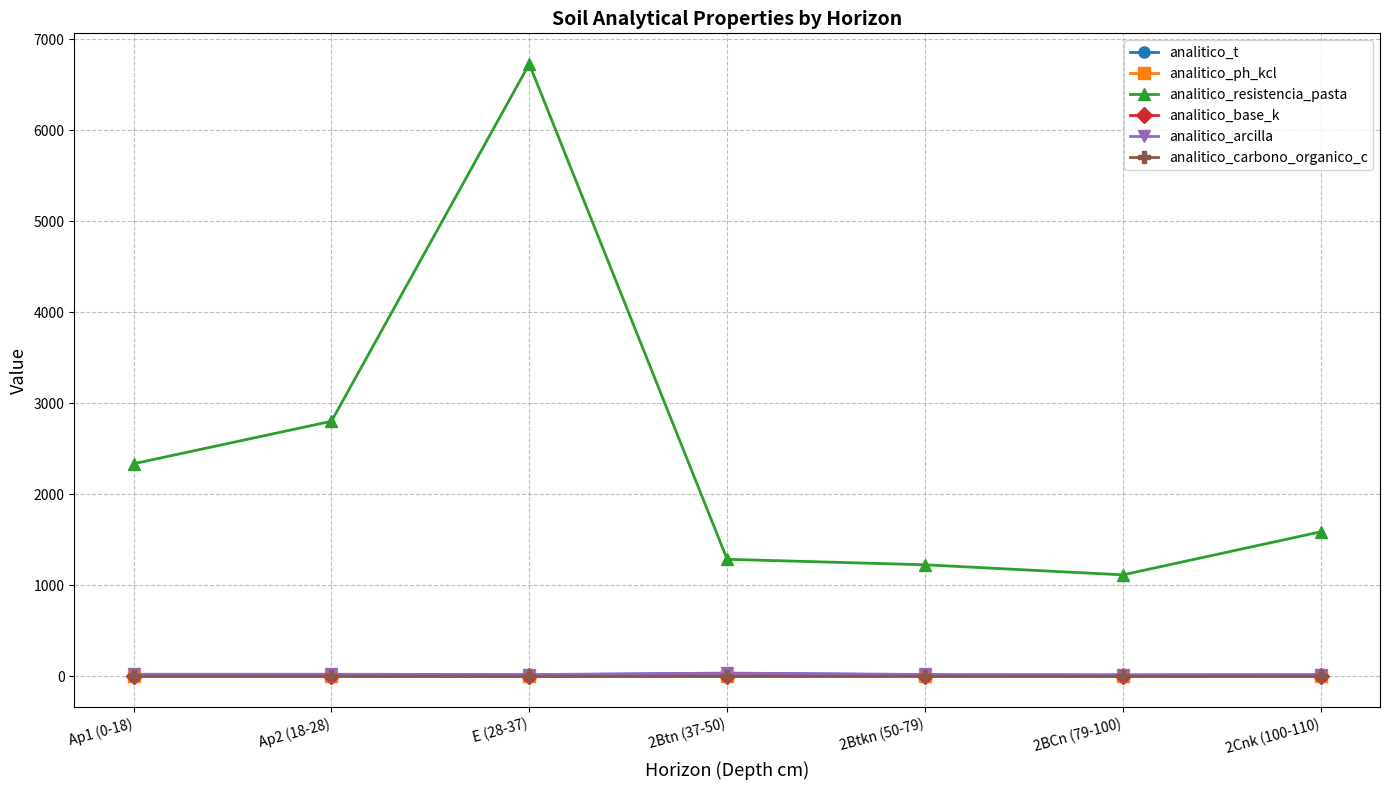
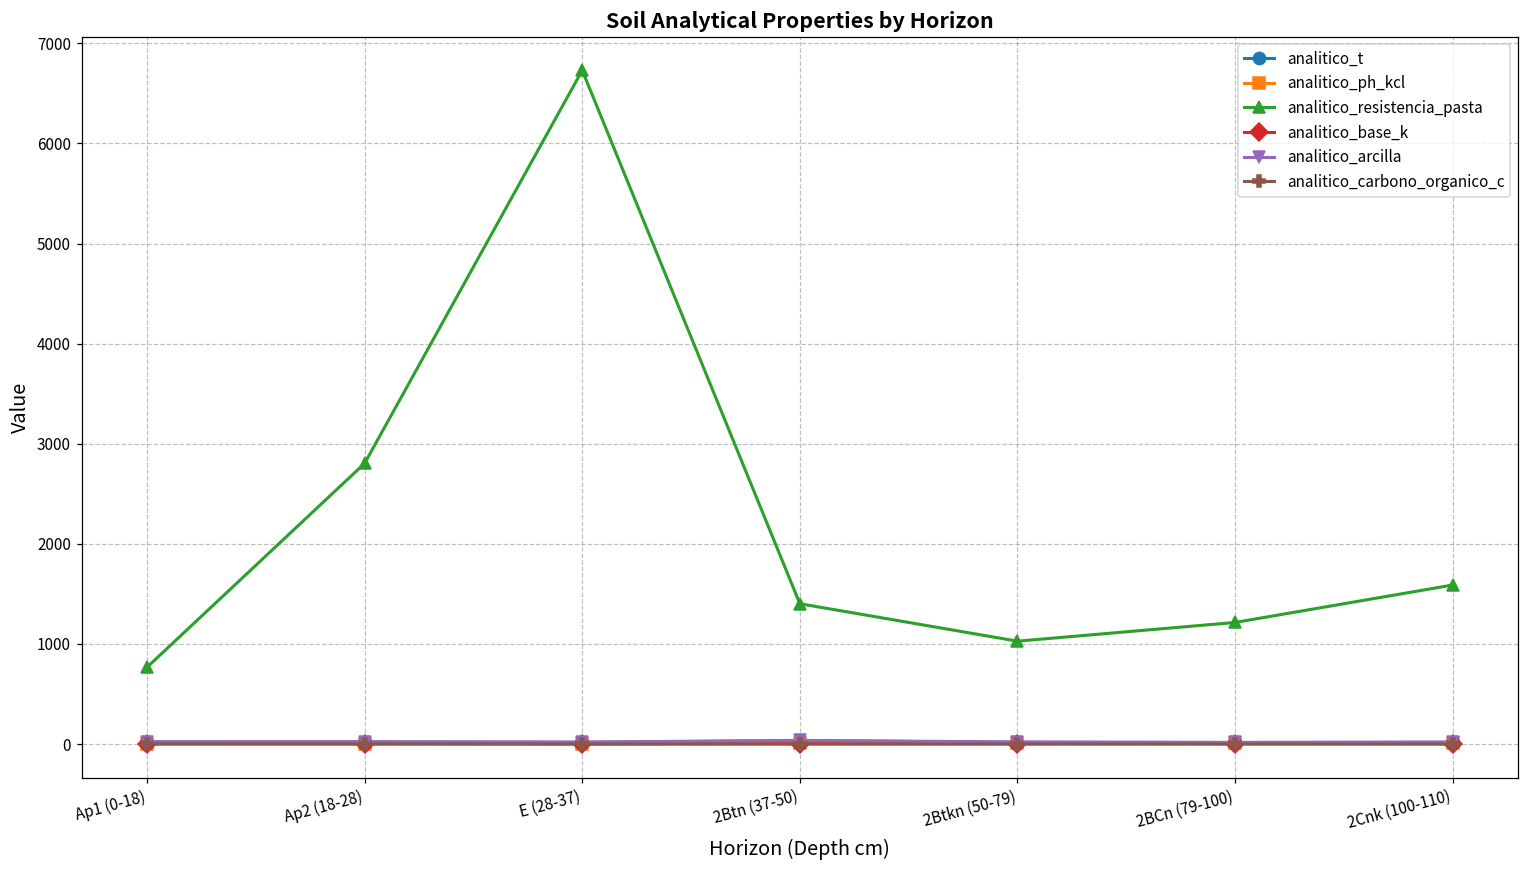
  {
    "analitico_carbono_organico_c": {
      "2Btn (37-50)": 0
    },
    "analitico_resistencia_pasta": {
-     "Ap1 (0-18)": 2300,
+     "Ap1 (0-18)": 800,
      "Ap2 (18-28)": 2800,
      "E (28-37)": 6700,
-     "2Btn (37-50)": 1300,
-     "2Btkn (50-79)": 1200,
-     "2BCn (79-100)": 1100,
+     "2Btn (37-50)": 1400,
+     "2Btkn (50-79)": 1000,
+     "2BCn (79-100)": 1200,
      "2Cnk (100-110)": 1600
    }
  }
